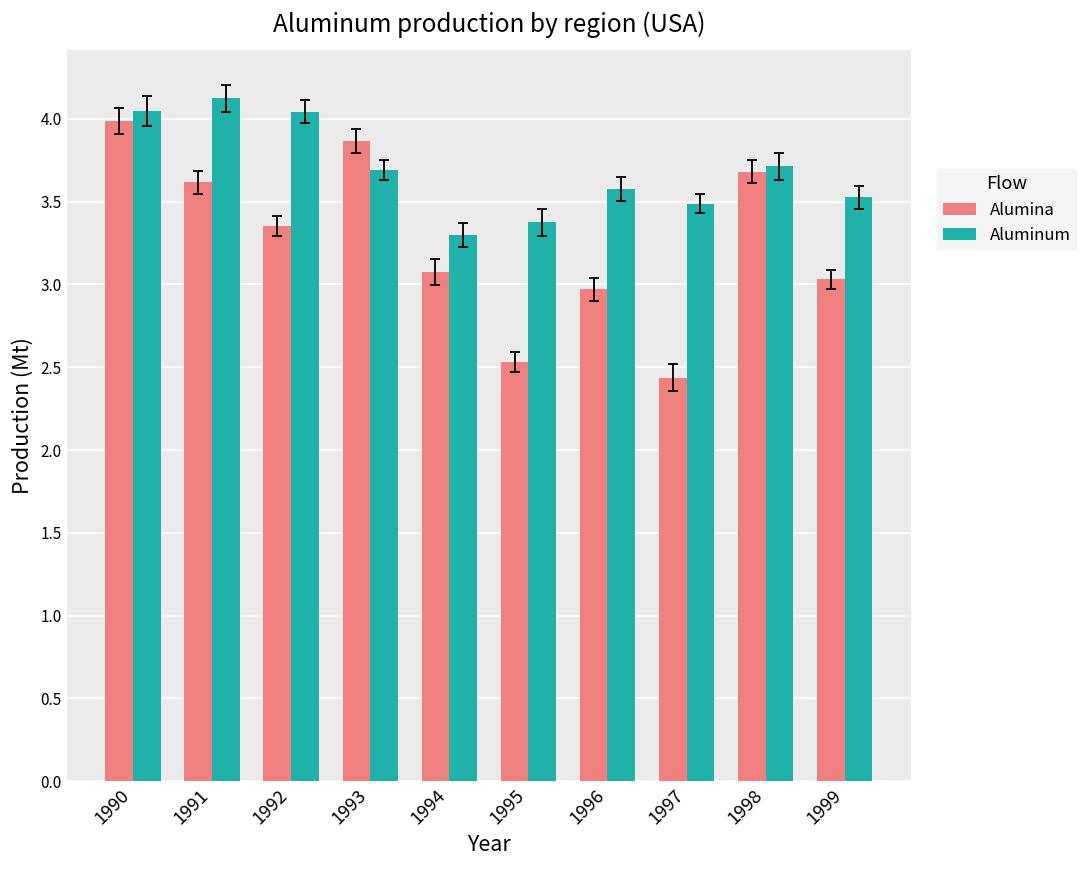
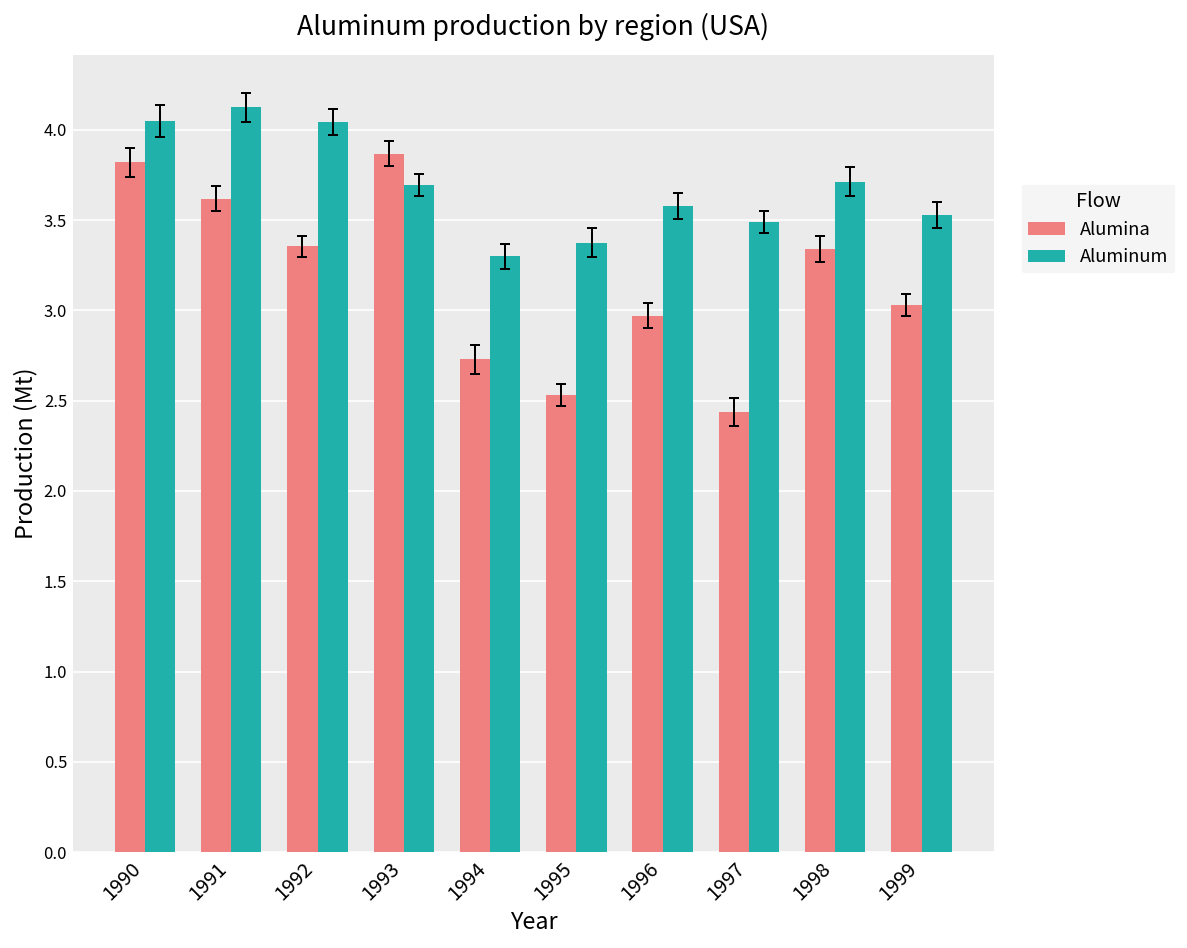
  {
    "Alumina": {
-     "1990": 3.99,
+     "1990": 3.82,
      "1991": 3.62,
      "1992": 3.35,
      "1993": 3.87,
-     "1994": 3.08,
+     "1994": 2.73,
      "1995": 2.53,
      "1996": 2.97,
      "1997": 2.44,
-     "1998": 3.68,
+     "1998": 3.34,
      "1999": 3.03
    }
  }
